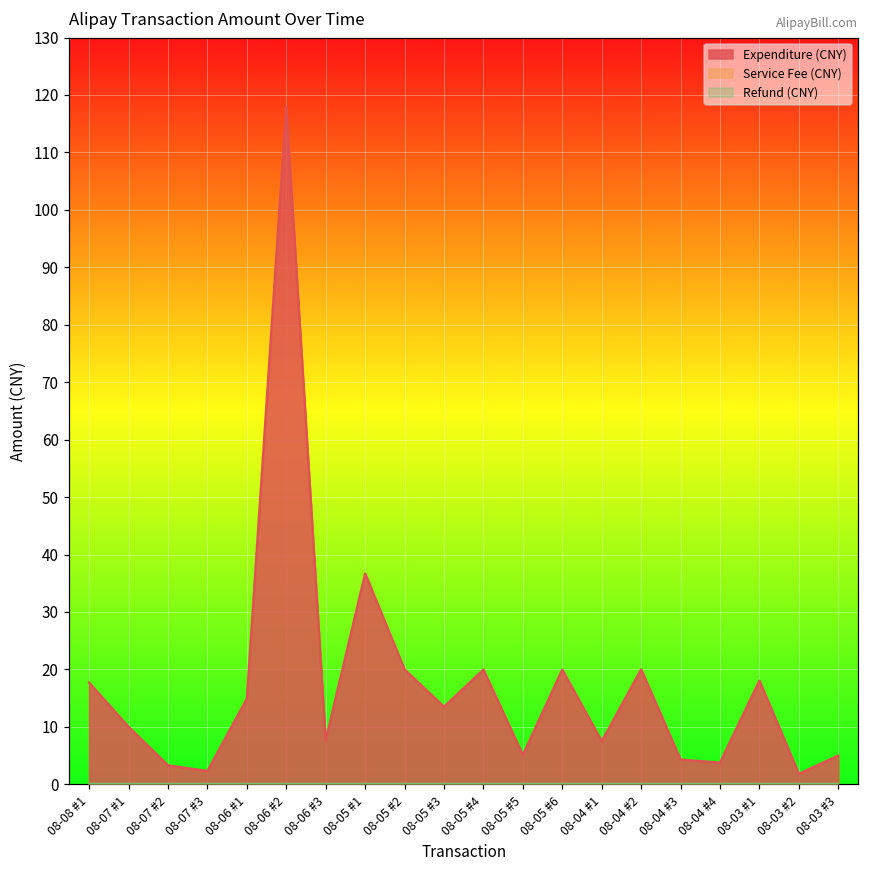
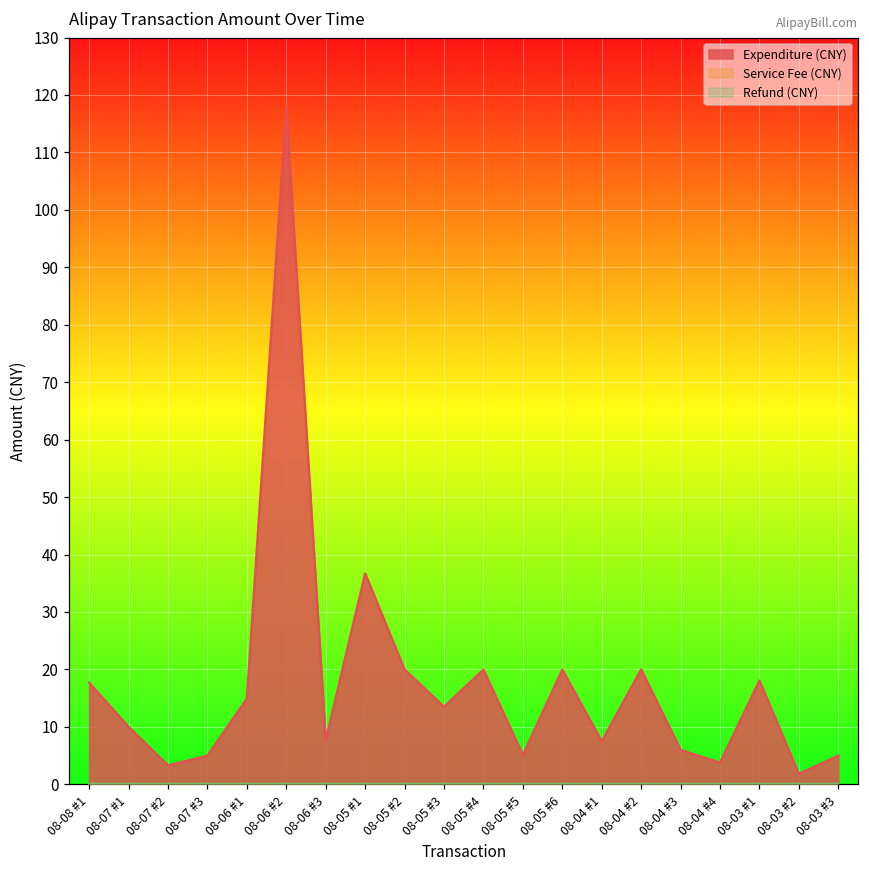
  {
    "Expenditure (CNY)": {
      "08-08 #1": 18,
      "08-07 #1": 10,
      "08-07 #2": 3,
-     "08-07 #3": 2,
+     "08-07 #3": 5,
      "08-06 #1": 15,
      "08-06 #2": 118,
      "08-06 #3": 8,
      "08-05 #1": 37,
      "08-05 #2": 20,
      "08-05 #3": 14,
      "08-05 #4": 20,
      "08-05 #5": 5,
      "08-05 #6": 20,
      "08-04 #1": 8,
      "08-04 #2": 20,
-     "08-04 #3": 4,
+     "08-04 #3": 6,
      "08-04 #4": 4,
      "08-03 #1": 18,
      "08-03 #2": 2,
      "08-03 #3": 5
    },
    "Refund (CNY)": {
      "08-08 #1": 0,
      "08-07 #1": 0,
      "08-07 #2": 0,
      "08-07 #3": 0,
      "08-06 #1": 0,
      "08-06 #2": 0,
      "08-06 #3": 0,
      "08-05 #1": 0,
      "08-05 #2": 0,
      "08-05 #3": 0,
      "08-05 #4": 0,
      "08-05 #5": 0,
      "08-05 #6": 0,
      "08-04 #1": 0,
      "08-04 #2": 0,
      "08-04 #3": 0,
      "08-04 #4": 0,
      "08-03 #1": 0,
      "08-03 #2": 0,
      "08-03 #3": 0
    }
  }
